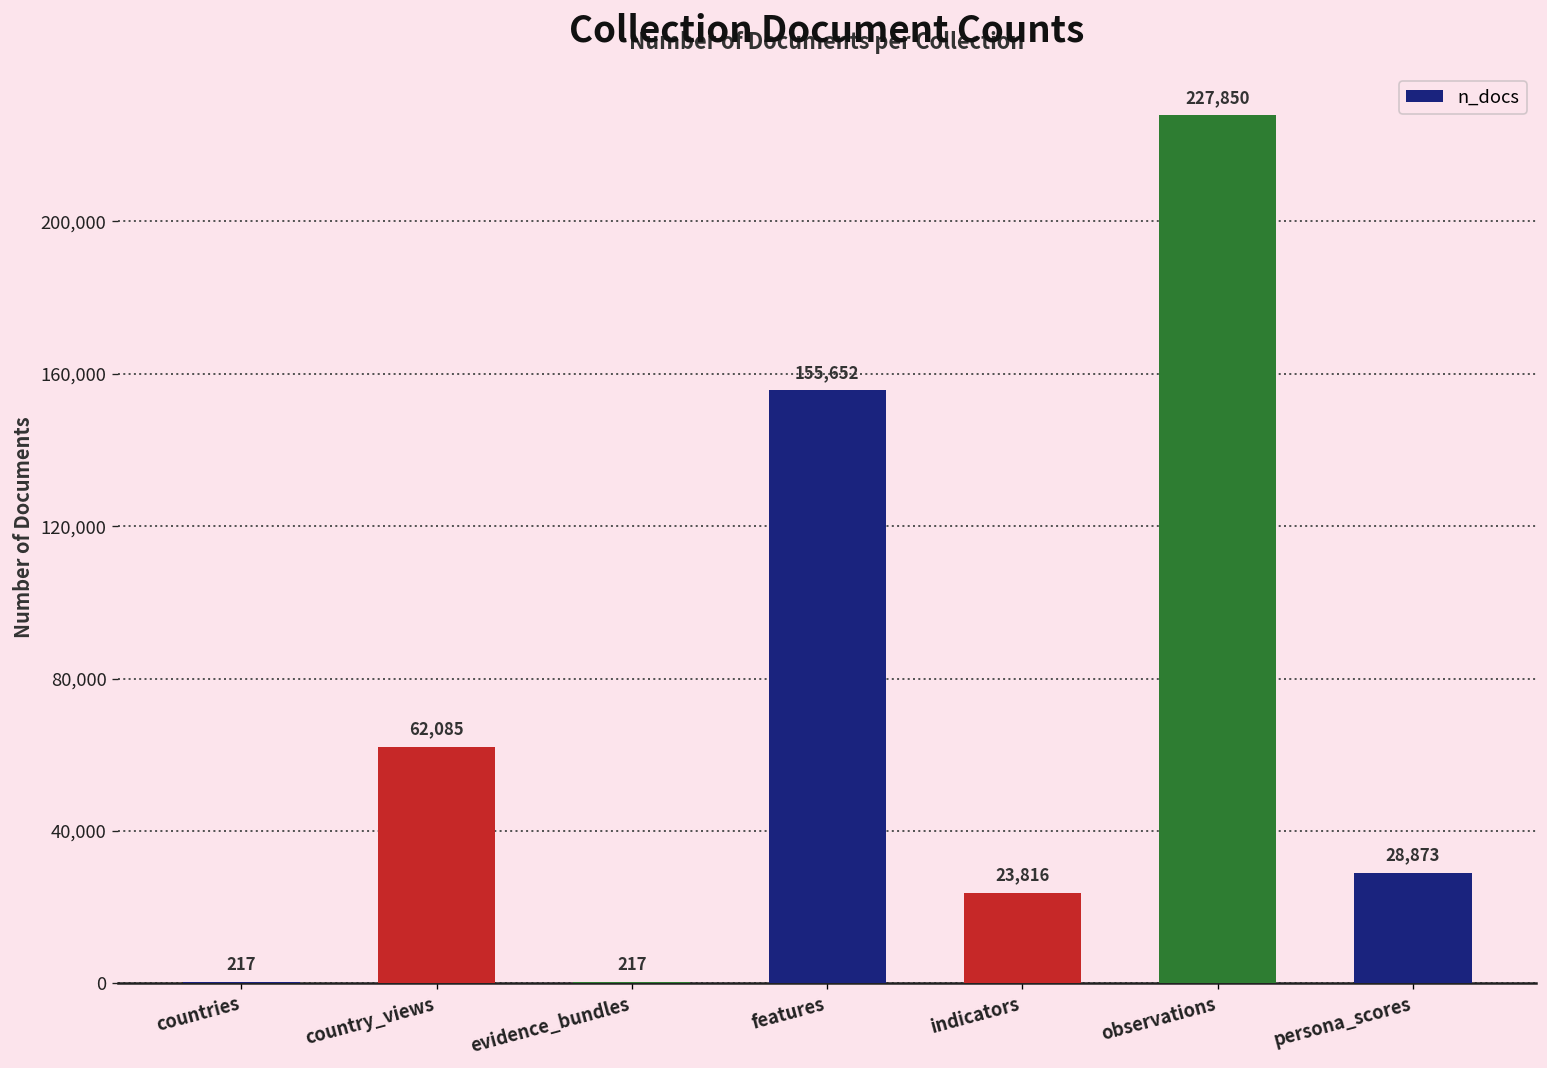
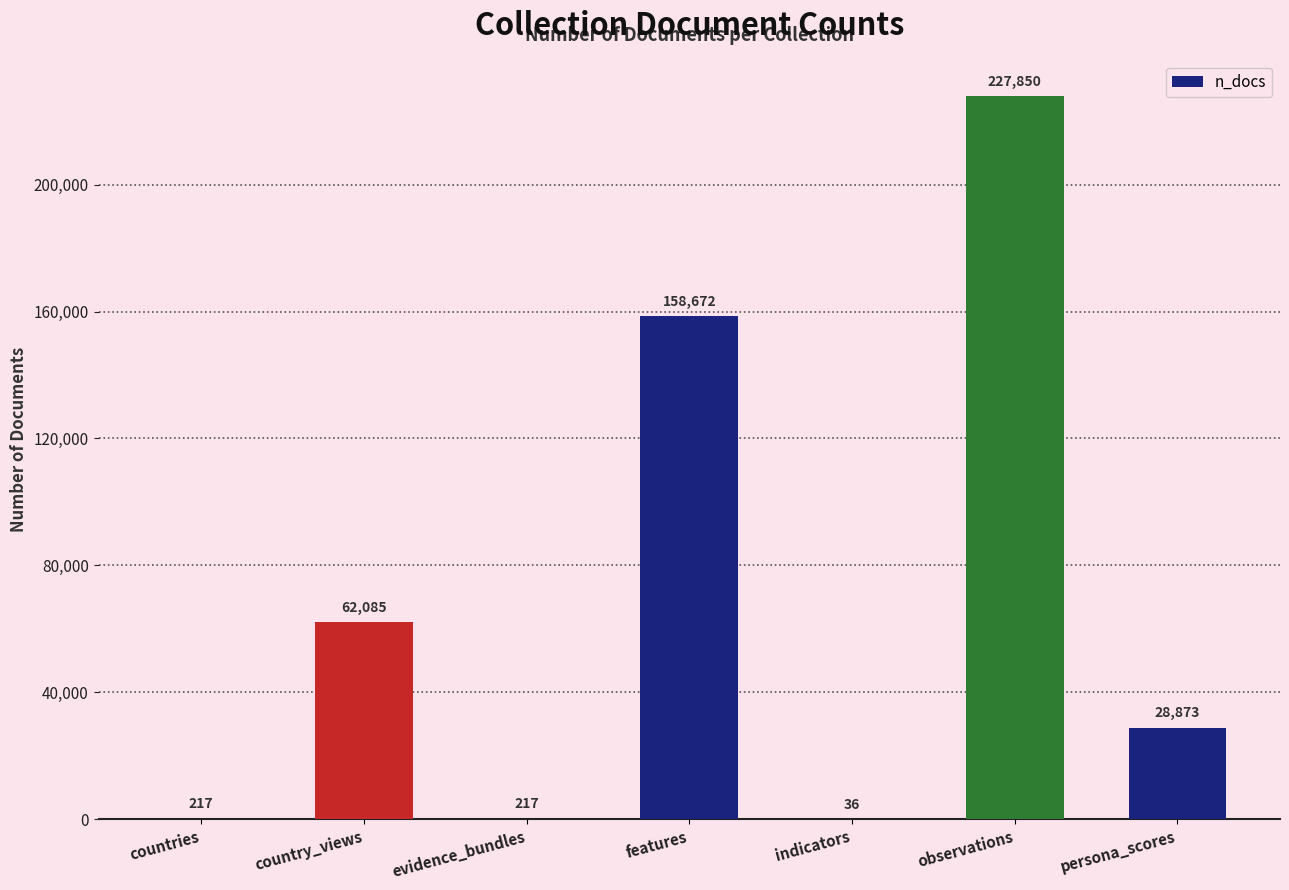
  {
    "countries": "217",
    "country_views": "62,085",
    "evidence_bundles": "217",
-   "features": "155,652",
-   "indicators": "23,816",
+   "features": "158,672",
+   "indicators": "36",
    "observations": "227,850",
    "persona_scores": "28,873"
  }
